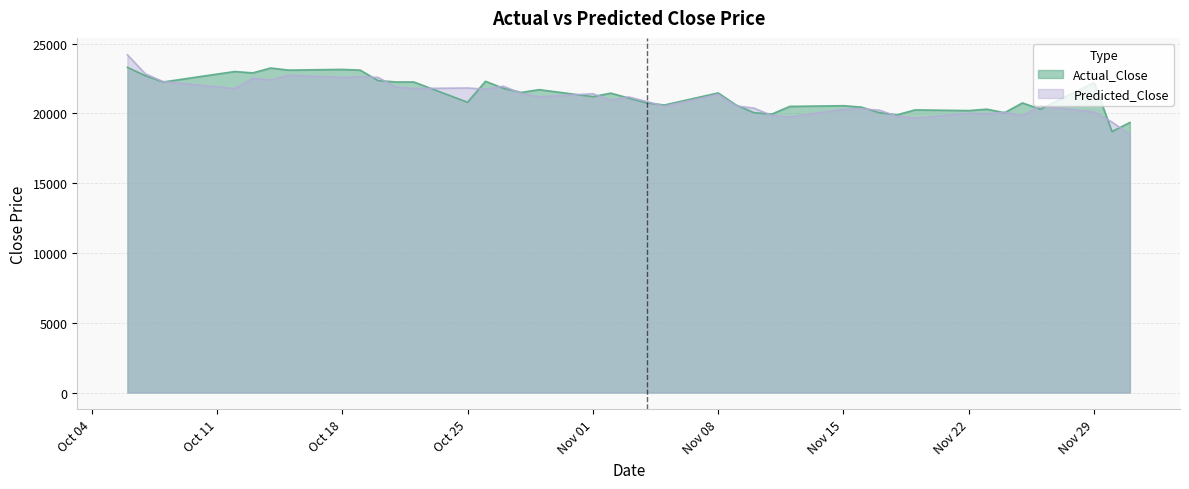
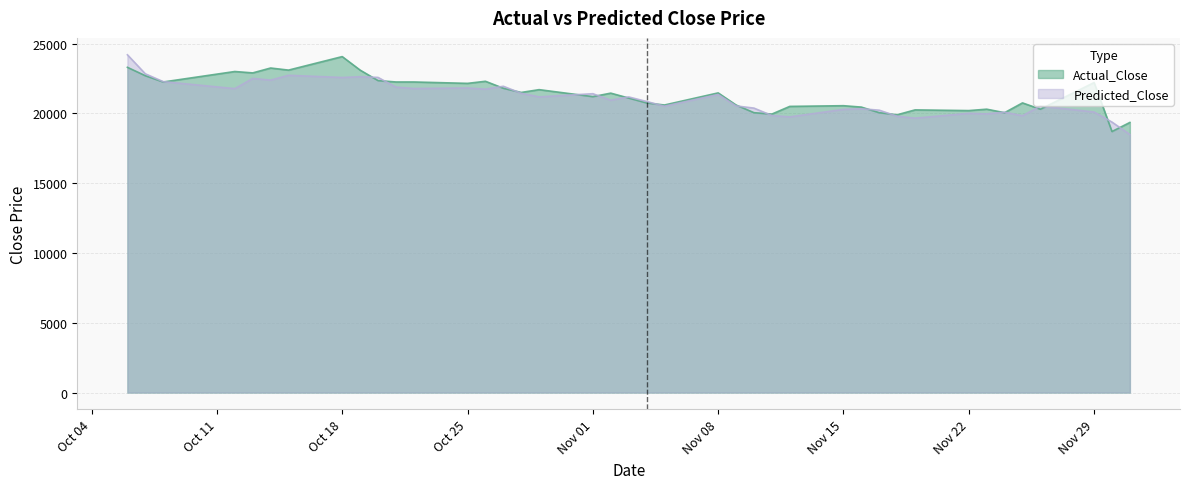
  {
    "Actual_Close": {
-     "Oct 18": 23100,
-     "Oct 25": 20800,
+     "Oct 18": 24100,
+     "Oct 25": 22200,
      "Nov 01": 21200,
      "Nov 15": 20500,
      "Nov 22": 20200
    },
    "Predicted_Close": {
      "Oct 18": 22600,
      "Oct 25": 21800,
      "Nov 01": 21400,
      "Nov 15": 20300,
      "Nov 22": 20000,
      "Nov 29": 20100
    }
  }
